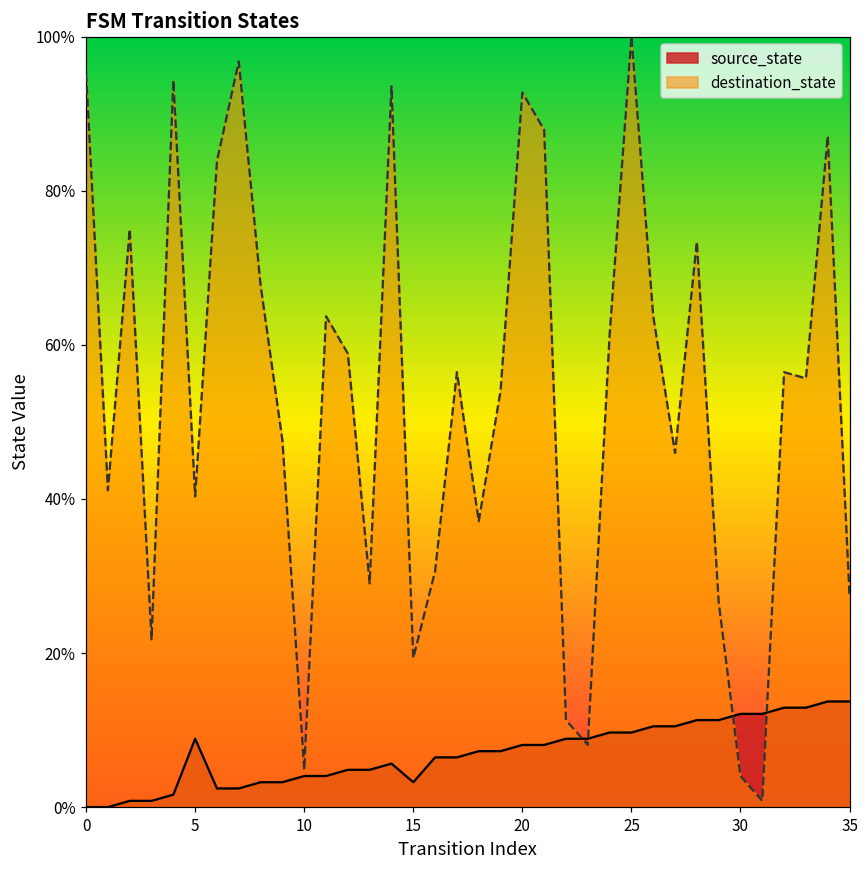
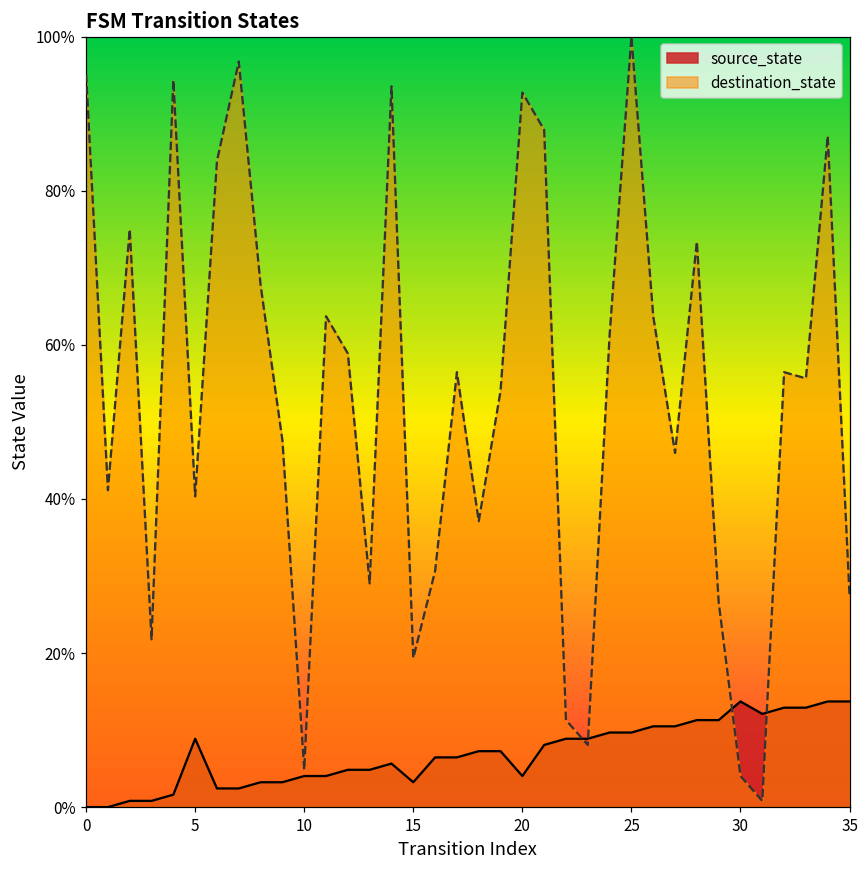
  {
    "source_state": {
      "0": "0%",
      "5": "9%",
      "10": "4%",
      "15": "3%",
-     "20": "8%",
+     "20": "4%",
      "25": "10%",
-     "30": "12%",
+     "30": "14%",
      "35": "14%"
    },
    "destination_state": {
      "0": "95%",
      "5": "40%",
      "10": "5%",
      "15": "19%",
      "20": "93%",
      "25": "100%",
      "30": "4%",
      "35": "27%"
    }
  }
